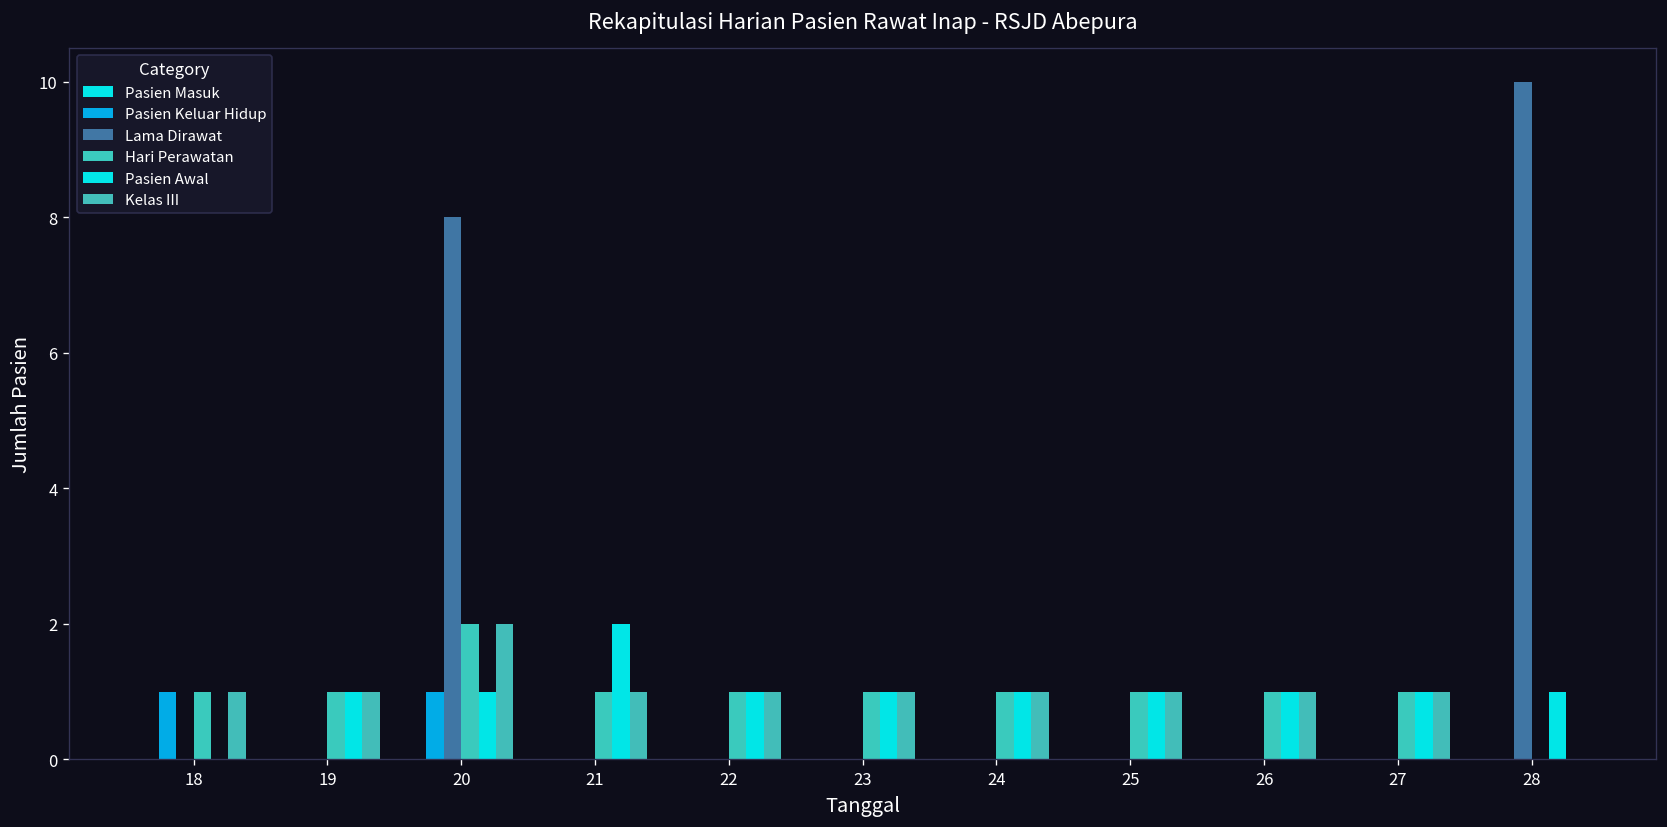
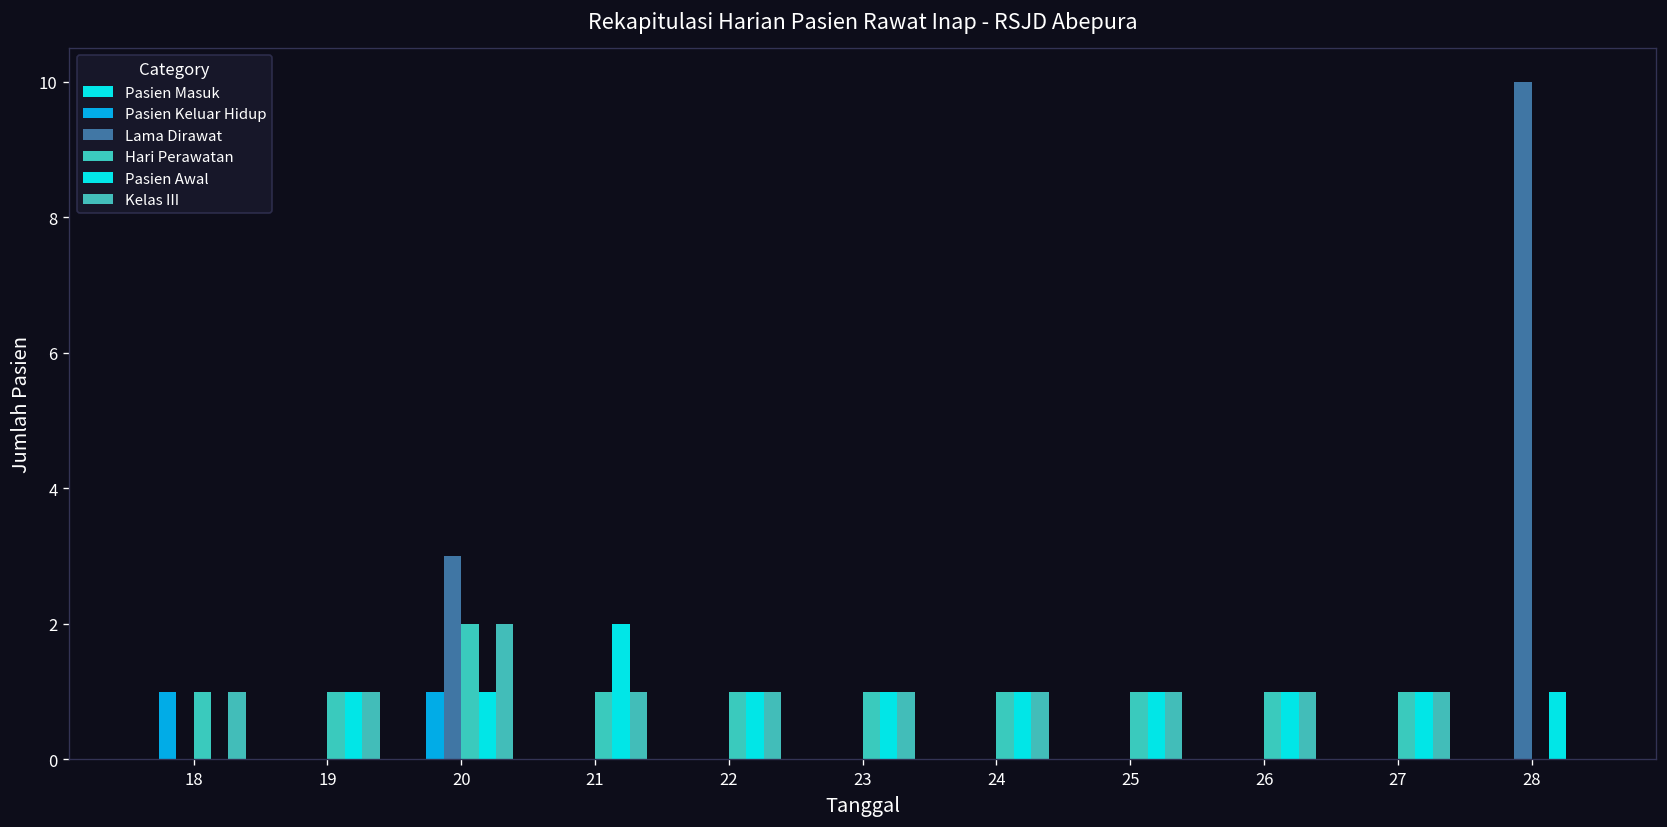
  {
    "Pasien Keluar Hidup": {
      "18": 1,
      "19": 0,
      "20": 1,
      "21": 0,
      "22": 0,
      "23": 0,
      "24": 0,
      "25": 0,
      "26": 0,
      "27": 0,
      "28": 0
    },
    "Lama Dirawat": {
      "18": 0,
      "19": 0,
-     "20": 8,
+     "20": 3,
      "21": 0,
      "22": 0,
      "23": 0,
      "24": 0,
      "25": 0,
      "26": 0,
      "27": 0,
      "28": 10
    }
  }
